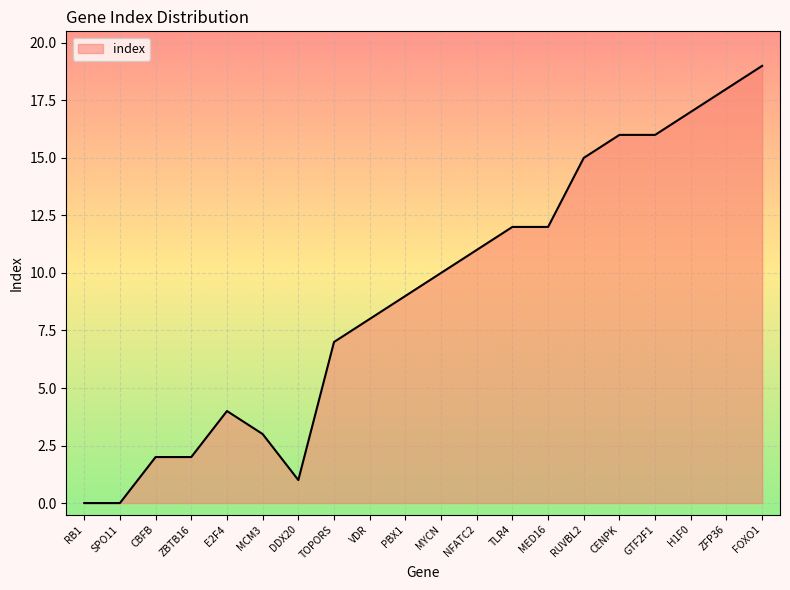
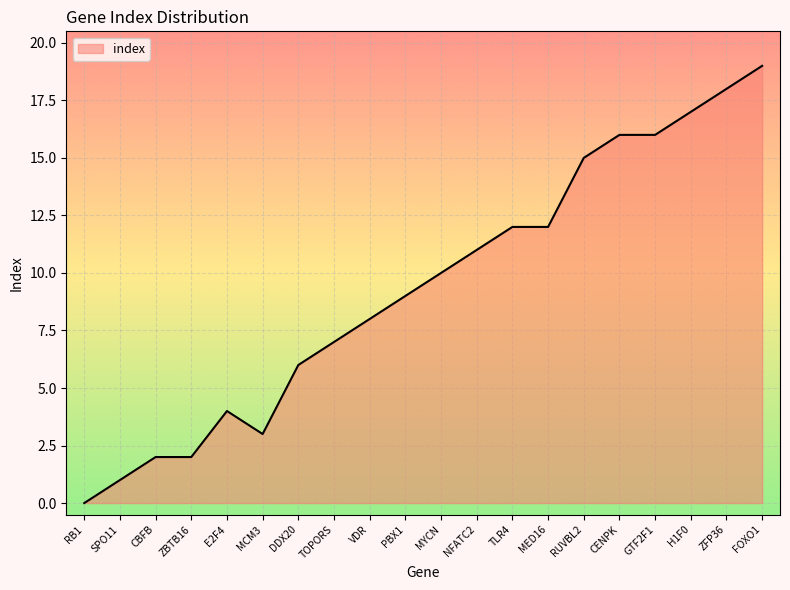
  {
    "RB1": 0,
-   "SPO11": 0,
+   "SPO11": 1,
    "CBFB": 2,
    "ZBTB16": 2,
    "E2F4": 4,
    "MCM3": 3,
-   "DDX20": 1,
+   "DDX20": 6,
    "TOPORS": 7,
    "VDR": 8,
    "PBX1": 9,
    "MYCN": 10,
    "NFATC2": 11,
    "TLR4": 12,
    "MED16": 12,
    "RUVBL2": 15,
    "CENPK": 16,
    "GTF2F1": 16,
    "H1F0": 17,
    "ZFP36": 18,
    "FOXO1": 19
  }
